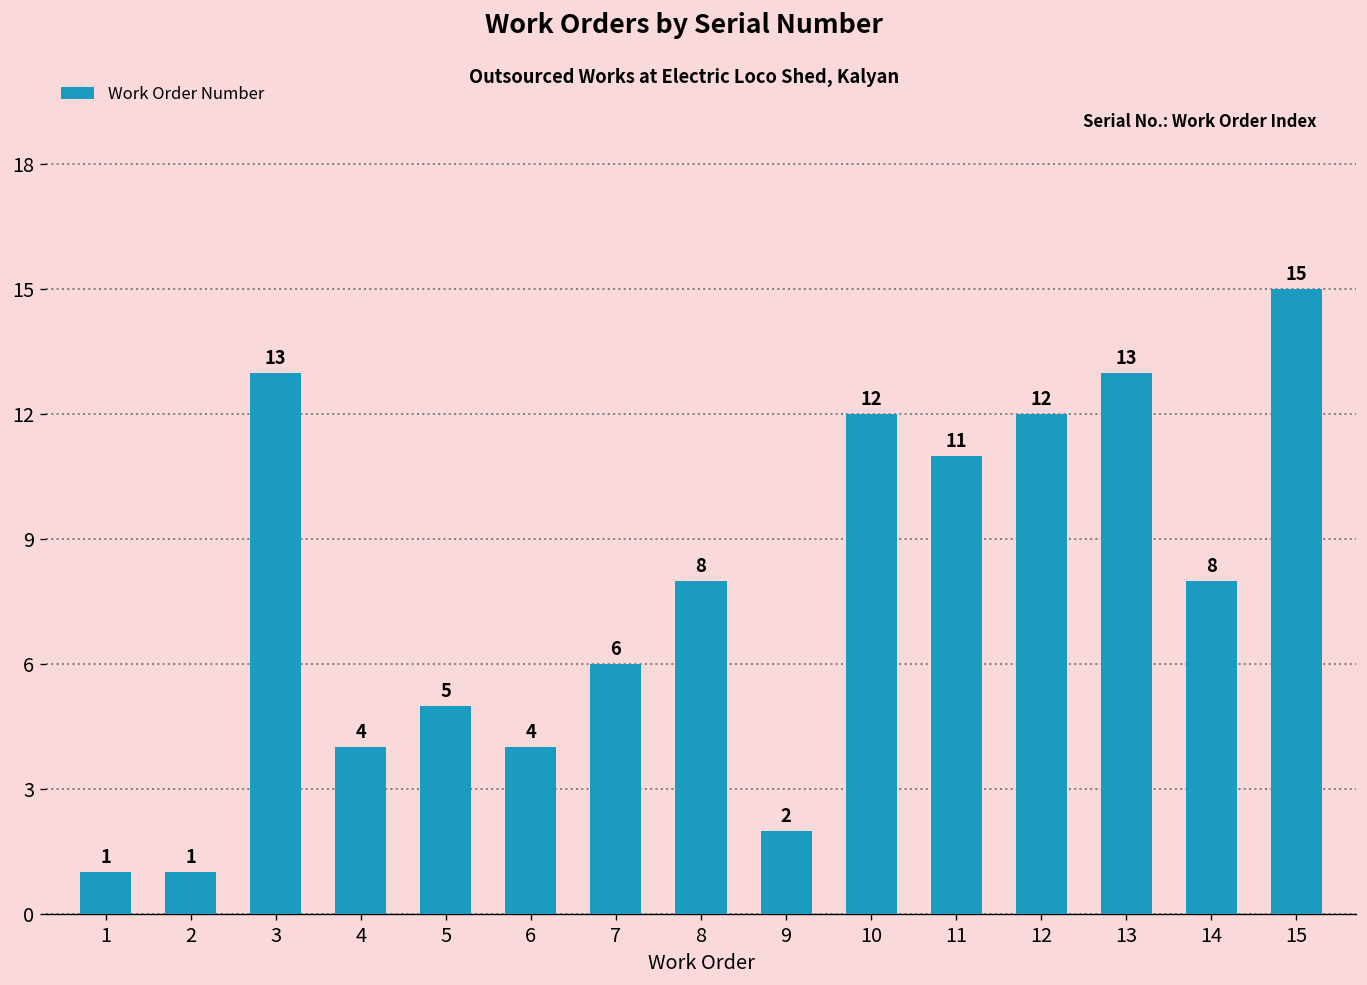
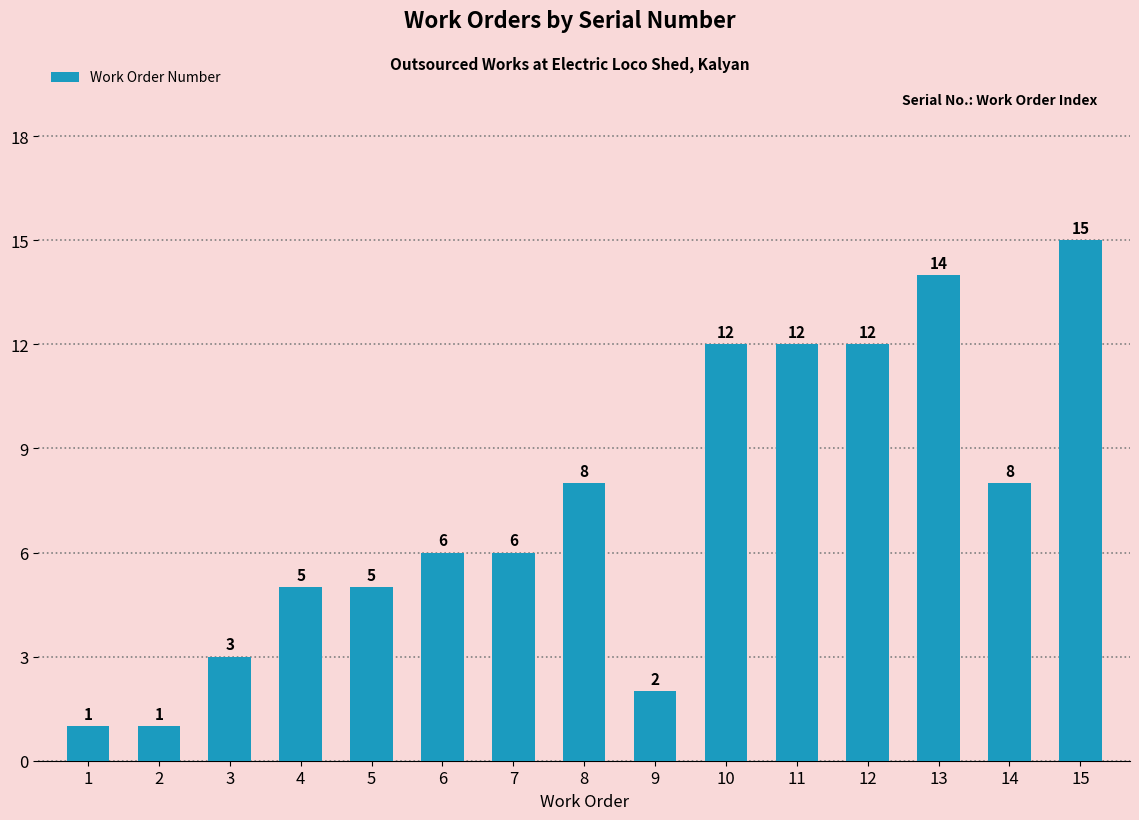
  {
    "1": 1,
    "2": 1,
-   "3": 13,
-   "4": 4,
+   "3": 3,
+   "4": 5,
    "5": 5,
-   "6": 4,
+   "6": 6,
    "7": 6,
    "8": 8,
    "9": 2,
    "10": 12,
-   "11": 11,
+   "11": 12,
    "12": 12,
-   "13": 13,
+   "13": 14,
    "14": 8,
    "15": 15
  }
